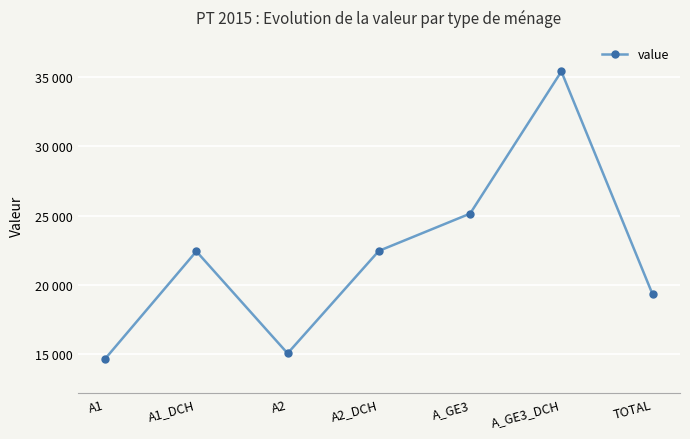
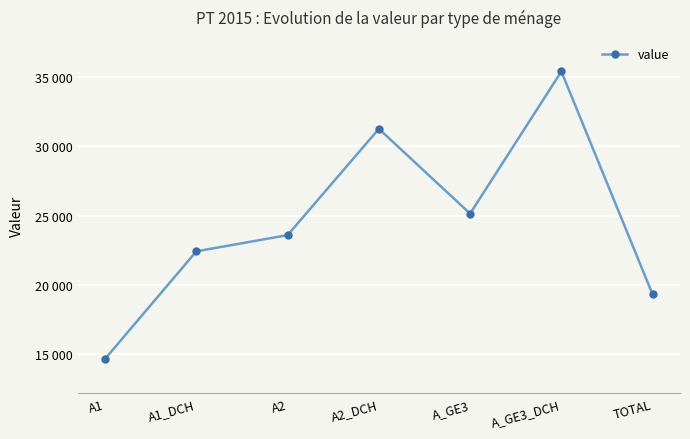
  {
    "A1": 14700,
    "A1_DCH": 22400,
-   "A2": 15100,
-   "A2_DCH": 22500,
+   "A2": 23600,
+   "A2_DCH": 31300,
    "A_GE3": 25100,
    "A_GE3_DCH": 35400,
    "TOTAL": 19300
  }
